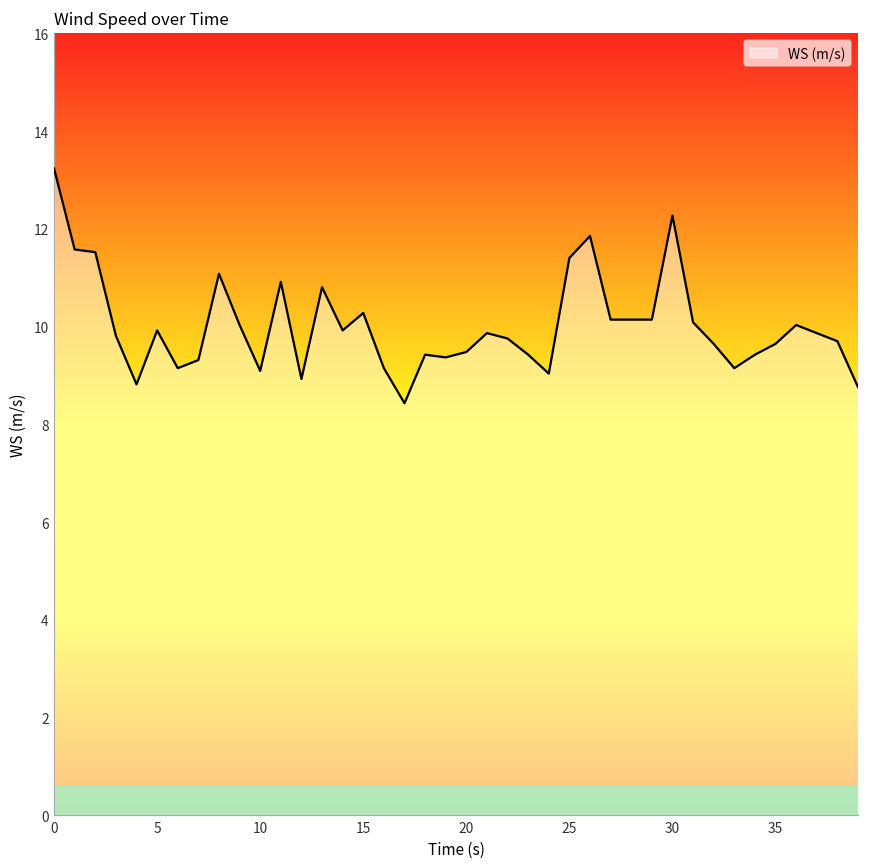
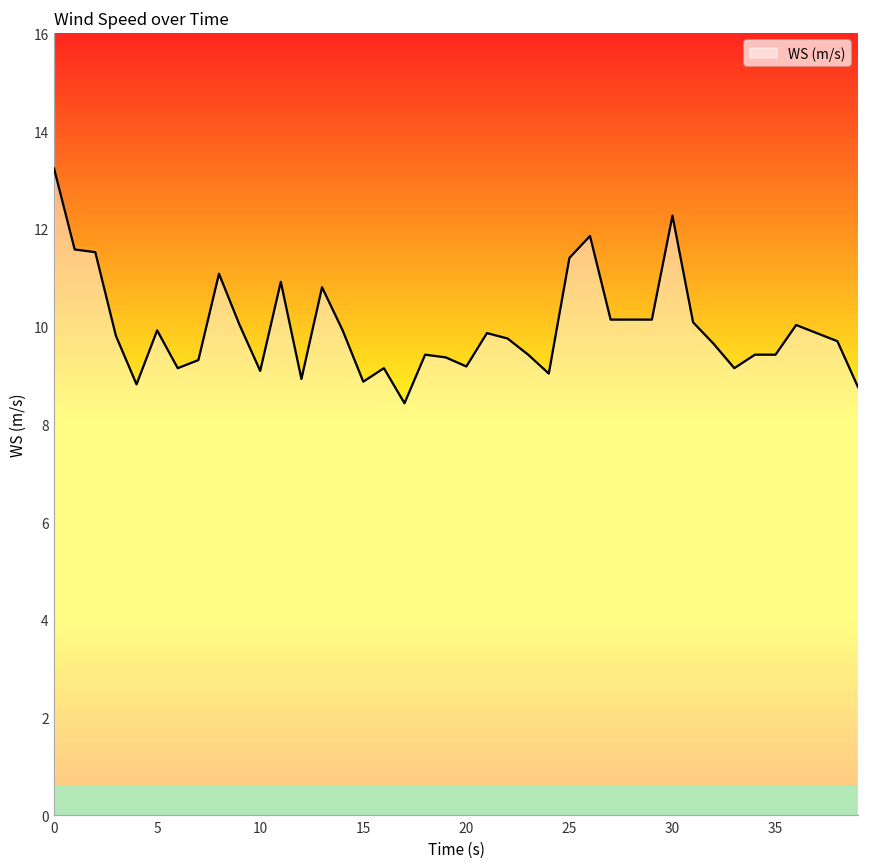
  {
    "0": 13.2,
    "5": 9.9,
    "10": 9.1,
-   "15": 10.3,
-   "20": 9.5,
+   "15": 8.9,
+   "20": 9.2,
    "25": 11.4,
    "30": 12.3,
-   "35": 9.6
+   "35": 9.4
  }
